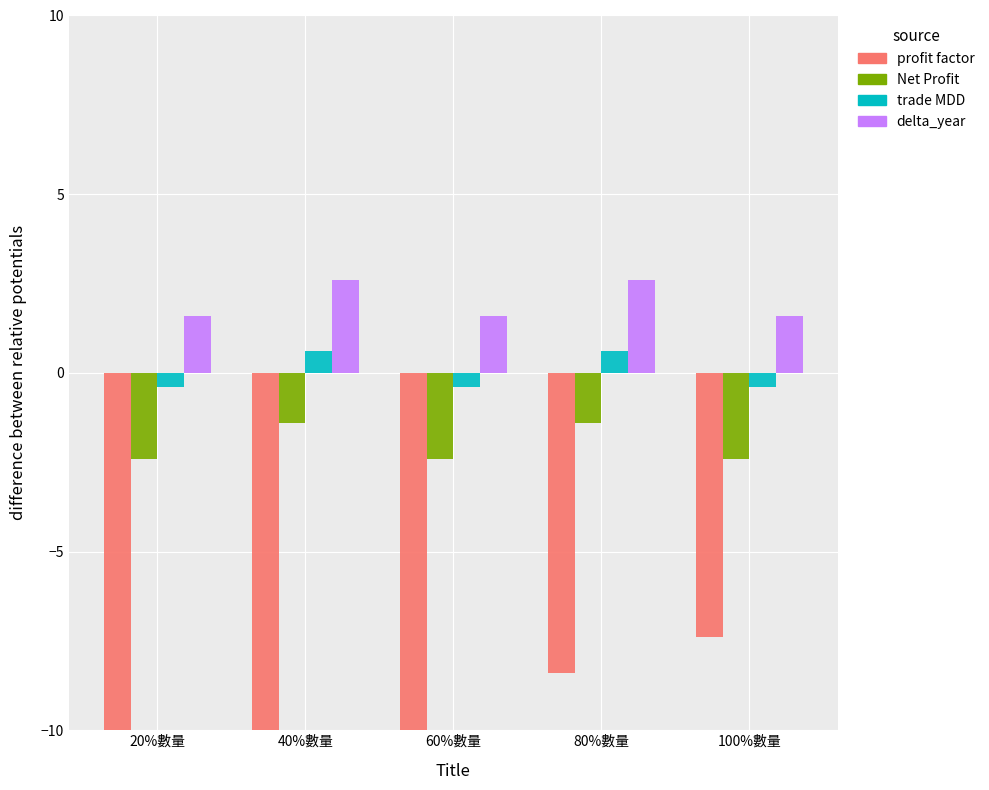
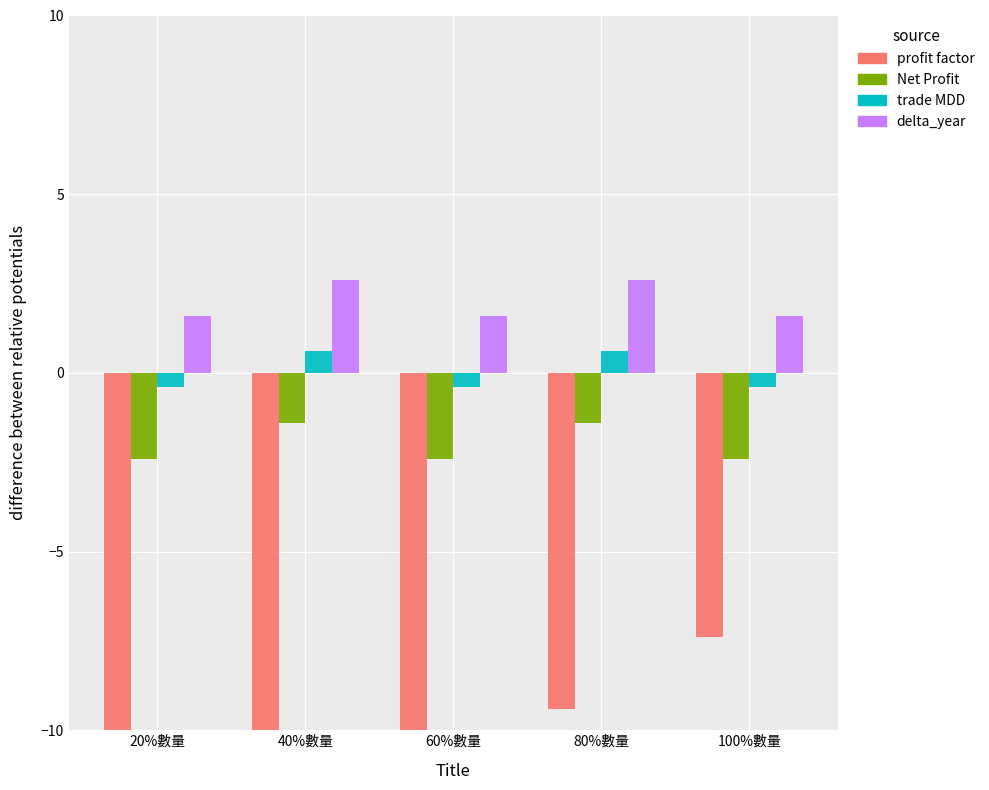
  {
    "profit factor": {
-     "80%數量": -8.4,
+     "80%數量": -9.4,
      "100%數量": -7.4
    },
    "Net Profit": {
      "20%數量": -2.4,
      "40%數量": -1.4,
      "60%數量": -2.4,
      "80%數量": -1.4,
      "100%數量": -2.4
    },
    "trade MDD": {
      "20%數量": -0.4,
      "40%數量": 0.6,
      "60%數量": -0.4,
      "80%數量": 0.6,
      "100%數量": -0.4
    },
    "delta_year": {
      "20%數量": 1.6,
      "40%數量": 2.6,
      "60%數量": 1.6,
      "80%數量": 2.6,
      "100%數量": 1.6
    }
  }
